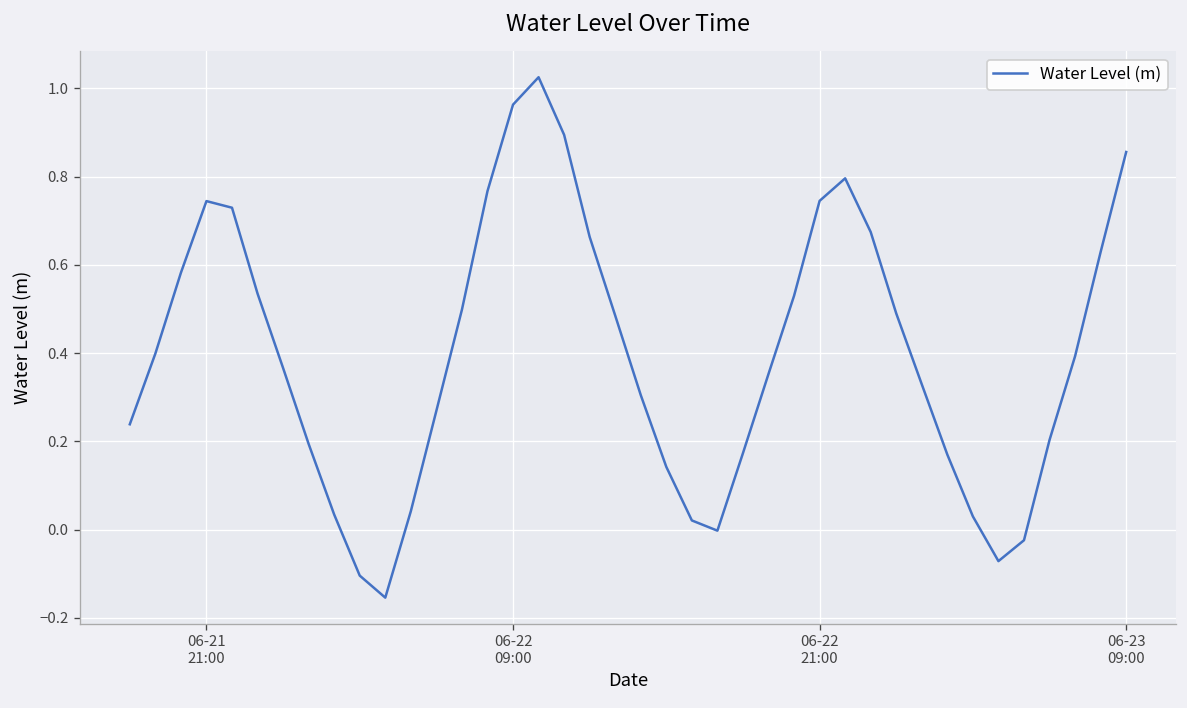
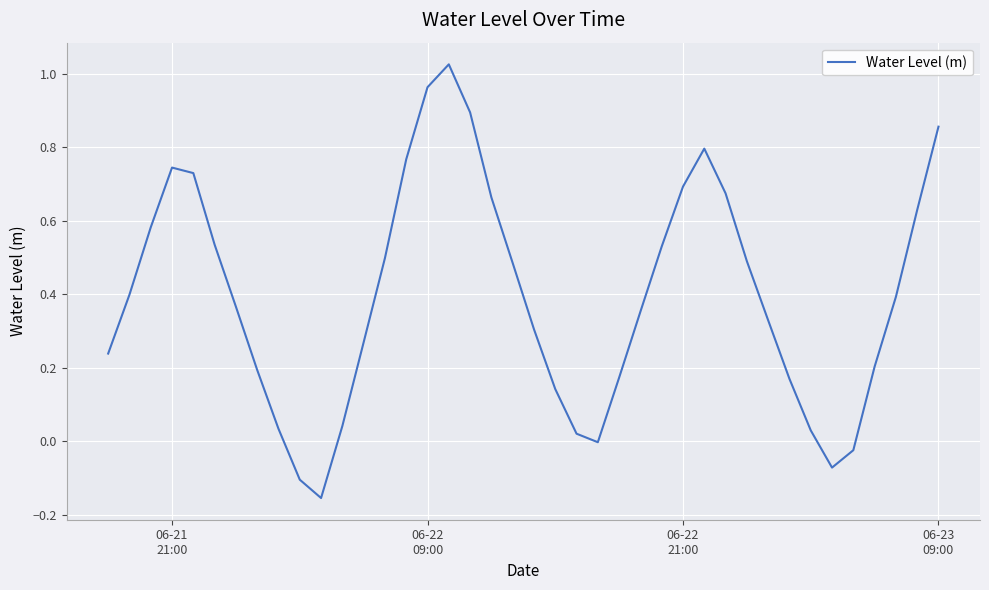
  {
    "06-21 21:00": 0.74,
    "06-22 09:00": 0.96,
-   "06-22 21:00": 0.74,
+   "06-22 21:00": 0.69,
    "06-23 09:00": 0.86
  }
